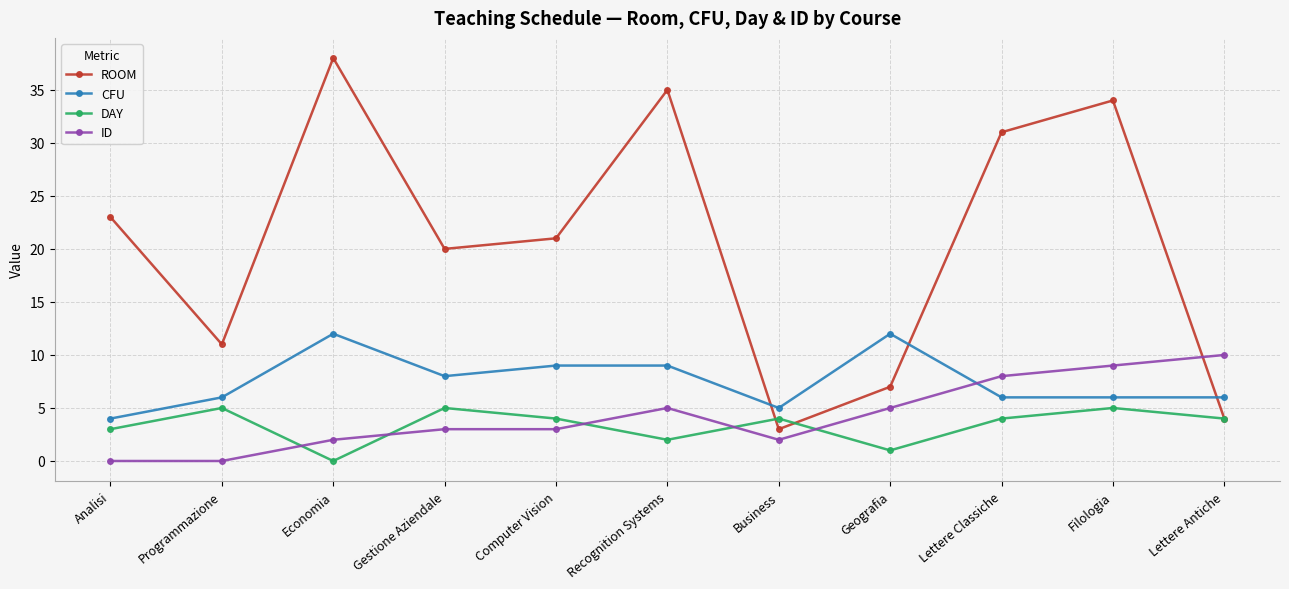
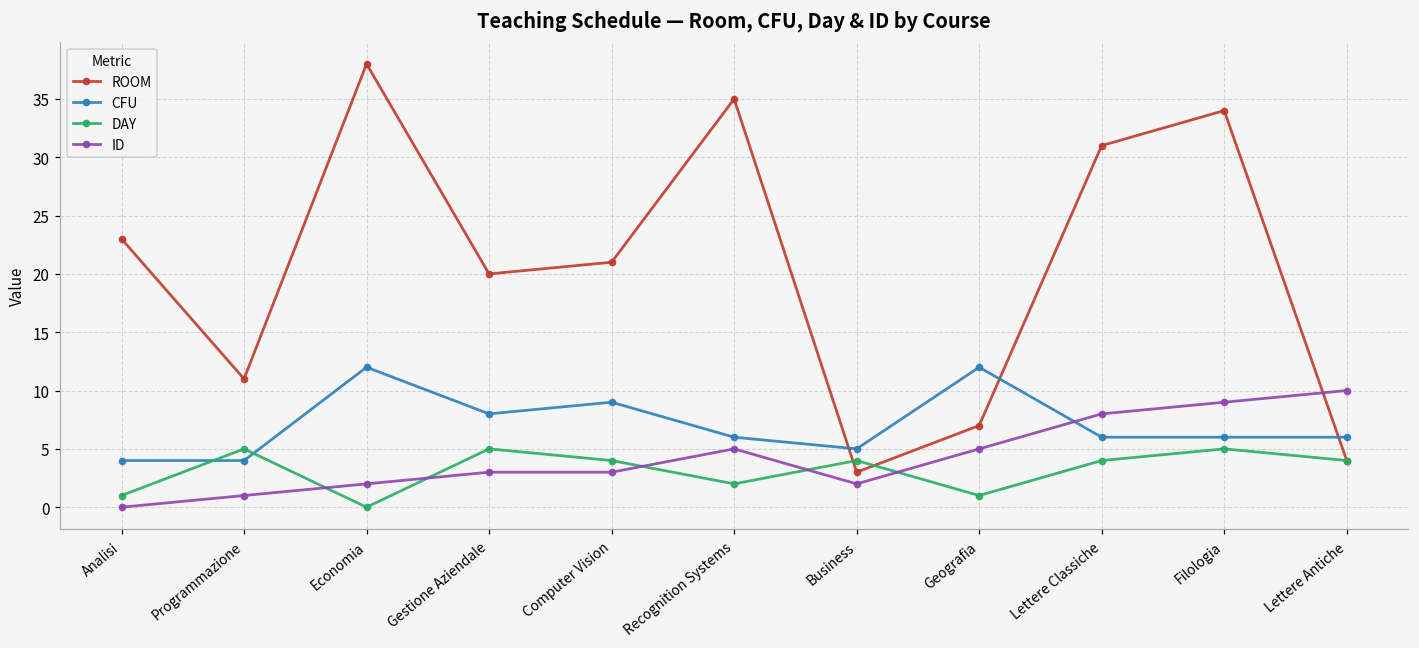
  {
    "ROOM": {
      "Analisi": 23,
      "Programmazione": 11,
      "Economia": 38,
      "Gestione Aziendale": 20,
      "Computer Vision": 21,
      "Recognition Systems": 35,
      "Business": 3,
      "Geografia": 7,
      "Lettere Classiche": 31,
      "Filologia": 34
    },
    "CFU": {
      "Analisi": 4,
-     "Programmazione": 6,
+     "Programmazione": 4,
      "Economia": 12,
      "Gestione Aziendale": 8,
      "Computer Vision": 9,
-     "Recognition Systems": 9,
+     "Recognition Systems": 6,
      "Business": 5,
      "Geografia": 12,
      "Lettere Classiche": 6,
      "Filologia": 6,
      "Lettere Antiche": 6
    },
    "DAY": {
-     "Analisi": 3,
+     "Analisi": 1,
      "Programmazione": 5,
      "Economia": 0,
      "Gestione Aziendale": 5,
      "Computer Vision": 4,
      "Recognition Systems": 2,
      "Business": 4,
      "Geografia": 1,
      "Lettere Classiche": 4,
      "Filologia": 5
    },
    "ID": {
      "Analisi": 0,
-     "Programmazione": 0,
+     "Programmazione": 1,
      "Economia": 2,
      "Gestione Aziendale": 3,
      "Computer Vision": 3,
      "Recognition Systems": 5,
      "Business": 2,
      "Geografia": 5,
      "Lettere Classiche": 8,
      "Filologia": 9,
      "Lettere Antiche": 10
    }
  }
